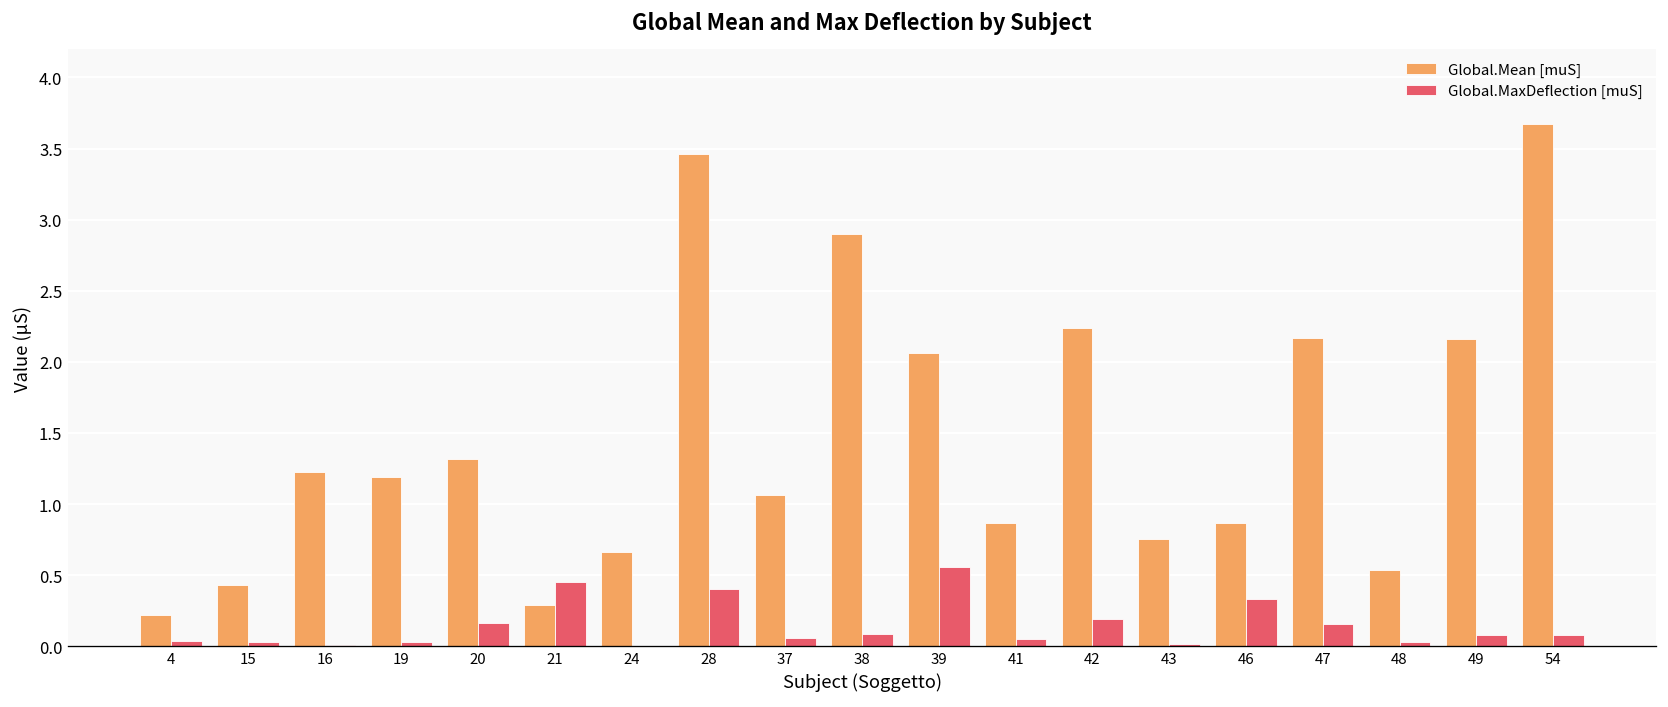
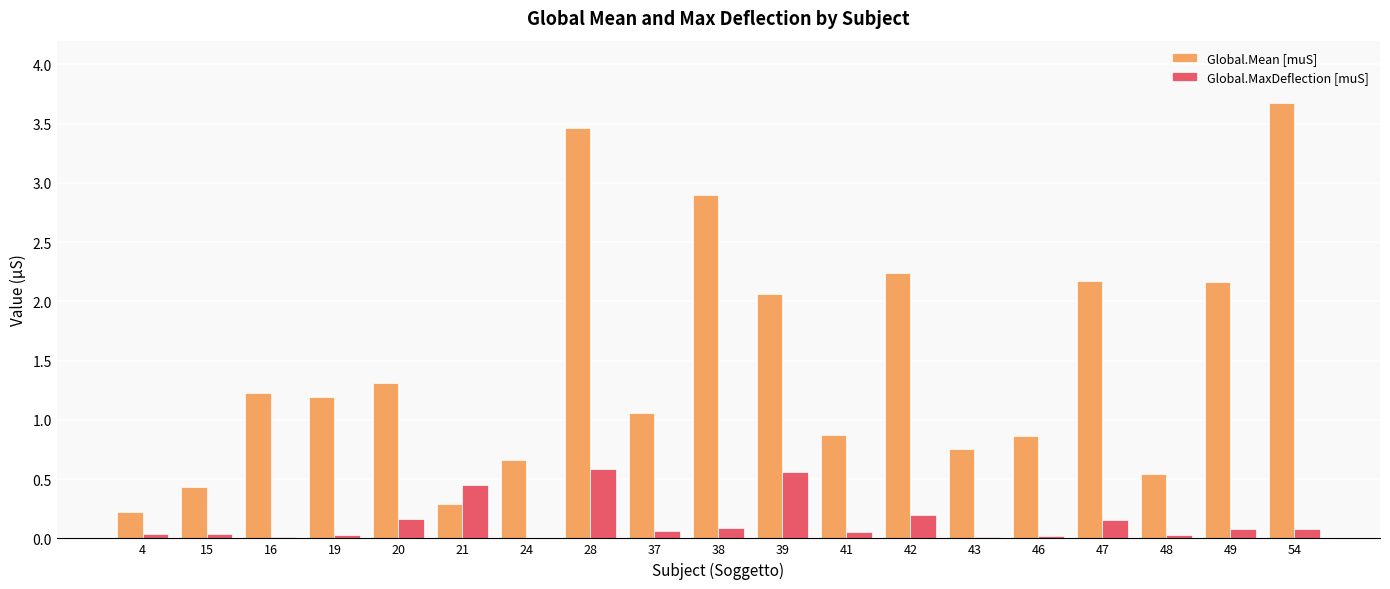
  {
    "Global.Mean [muS]": {
      "4": 0.22,
      "15": 0.43,
      "16": 1.22,
      "19": 1.19,
      "20": 1.32,
      "21": 0.29,
      "24": 0.66,
      "28": 3.46,
      "37": 1.06,
      "38": 2.90,
      "39": 2.07,
      "41": 0.87,
      "42": 2.24,
      "43": 0.75,
      "46": 0.87,
      "47": 2.17,
      "48": 0.54,
      "49": 2.16,
      "54": 3.67
    },
    "Global.MaxDeflection [muS]": {
      "4": 0.04,
      "15": 0.03,
      "19": 0.03,
      "20": 0.16,
      "21": 0.45,
-     "28": 0.40,
+     "28": 0.59,
      "37": 0.06,
      "38": 0.09,
      "39": 0.56,
      "41": 0.05,
      "42": 0.19,
-     "46": 0.33,
+     "46": 0.02,
      "47": 0.16,
      "48": 0.03,
      "49": 0.08,
      "54": 0.08
    }
  }
